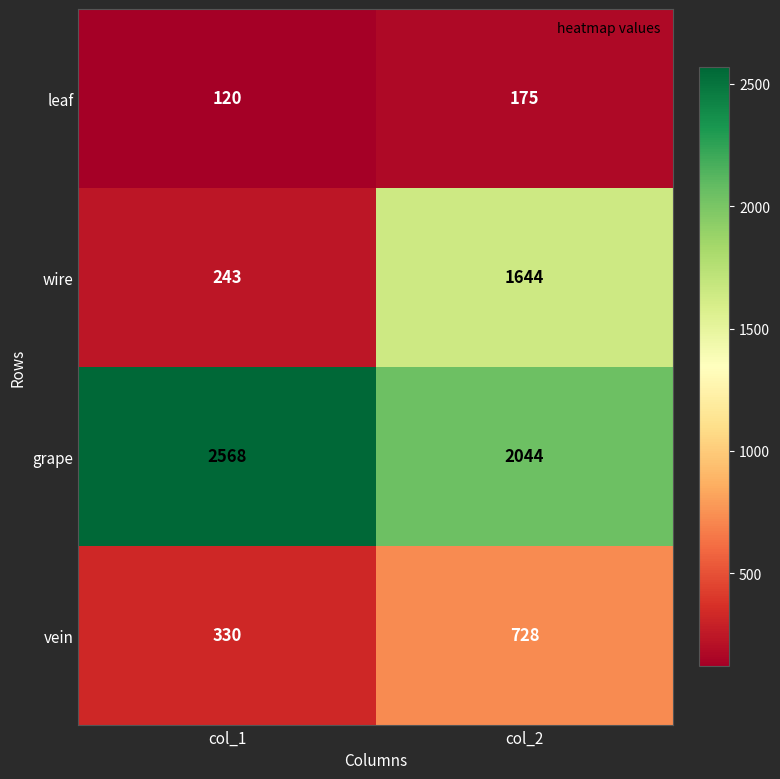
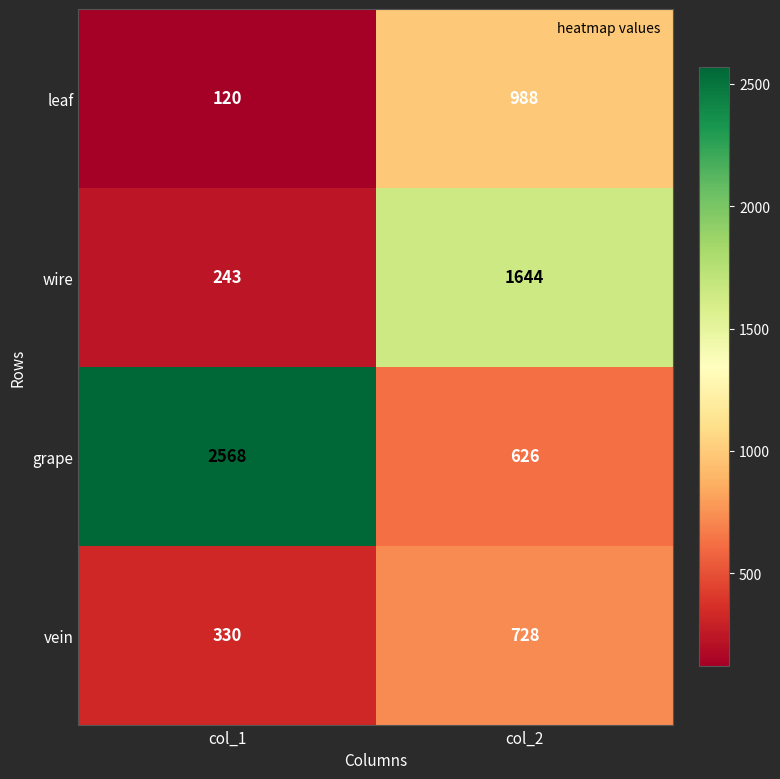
  {
    "leaf": {
      "col_1": 120,
-     "col_2": 175
+     "col_2": 988
    },
    "wire": {
      "col_1": 243,
      "col_2": 1644
    },
    "grape": {
      "col_1": 2568,
-     "col_2": 2044
+     "col_2": 626
    },
    "vein": {
      "col_1": 330,
      "col_2": 728
    }
  }
